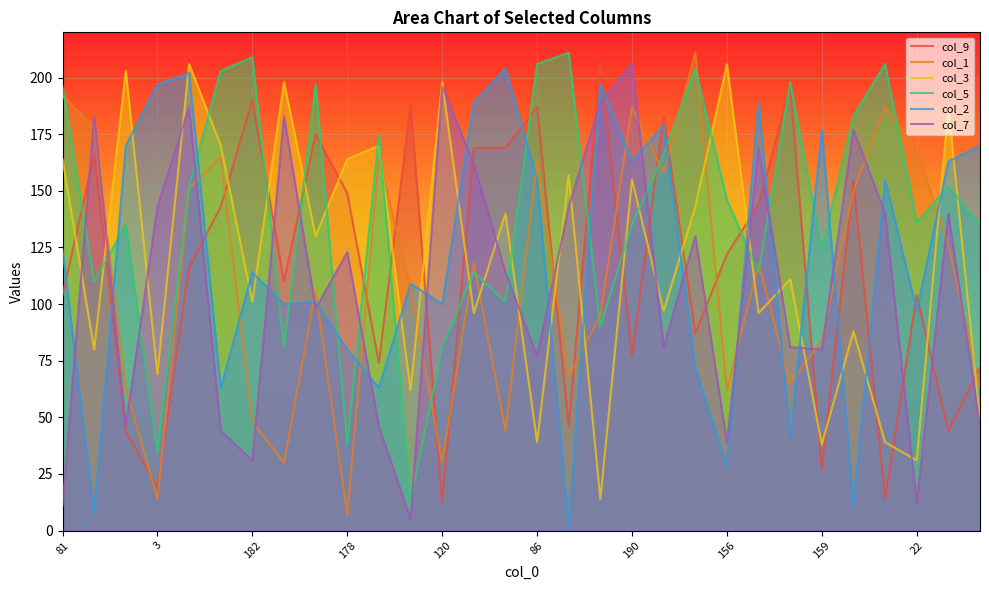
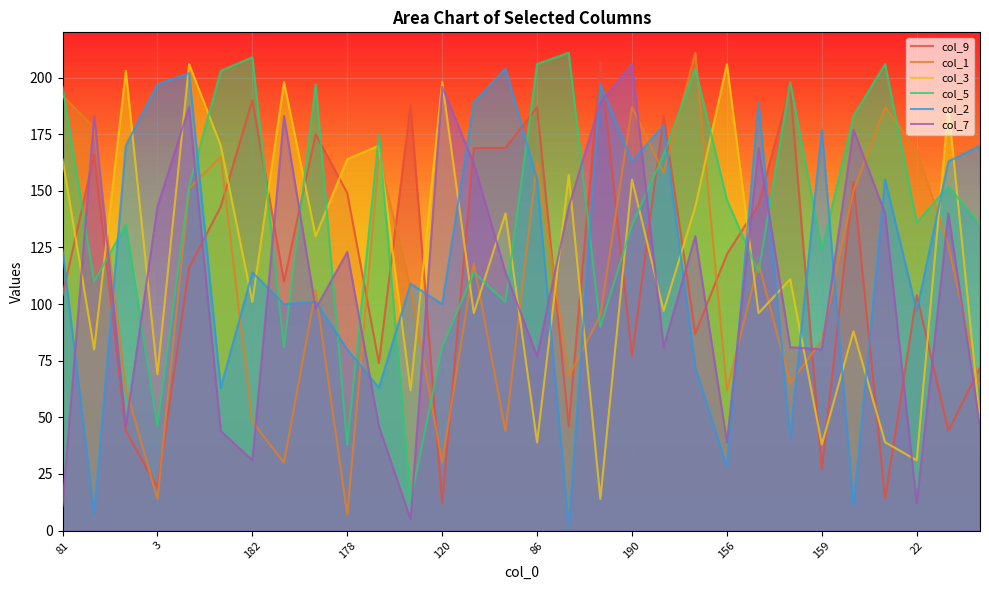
  {
    "col_3": {
      "81": 164,
      "3": 69,
      "182": 101,
      "178": 164,
      "120": 198,
      "86": 39,
      "190": 155,
      "156": 206,
      "159": 38
    },
    "col_5": {
      "81": 196,
-     "3": 35,
+     "3": 46,
      "182": 209,
      "178": 38,
      "120": 81,
      "86": 206,
      "190": 135,
      "156": 146,
      "159": 124
    },
    "col_7": {
      "81": 11,
      "3": 143,
      "182": 31,
      "178": 123,
      "120": 196,
      "86": 77,
      "190": 206,
      "156": 39,
      "159": 80
    }
  }
